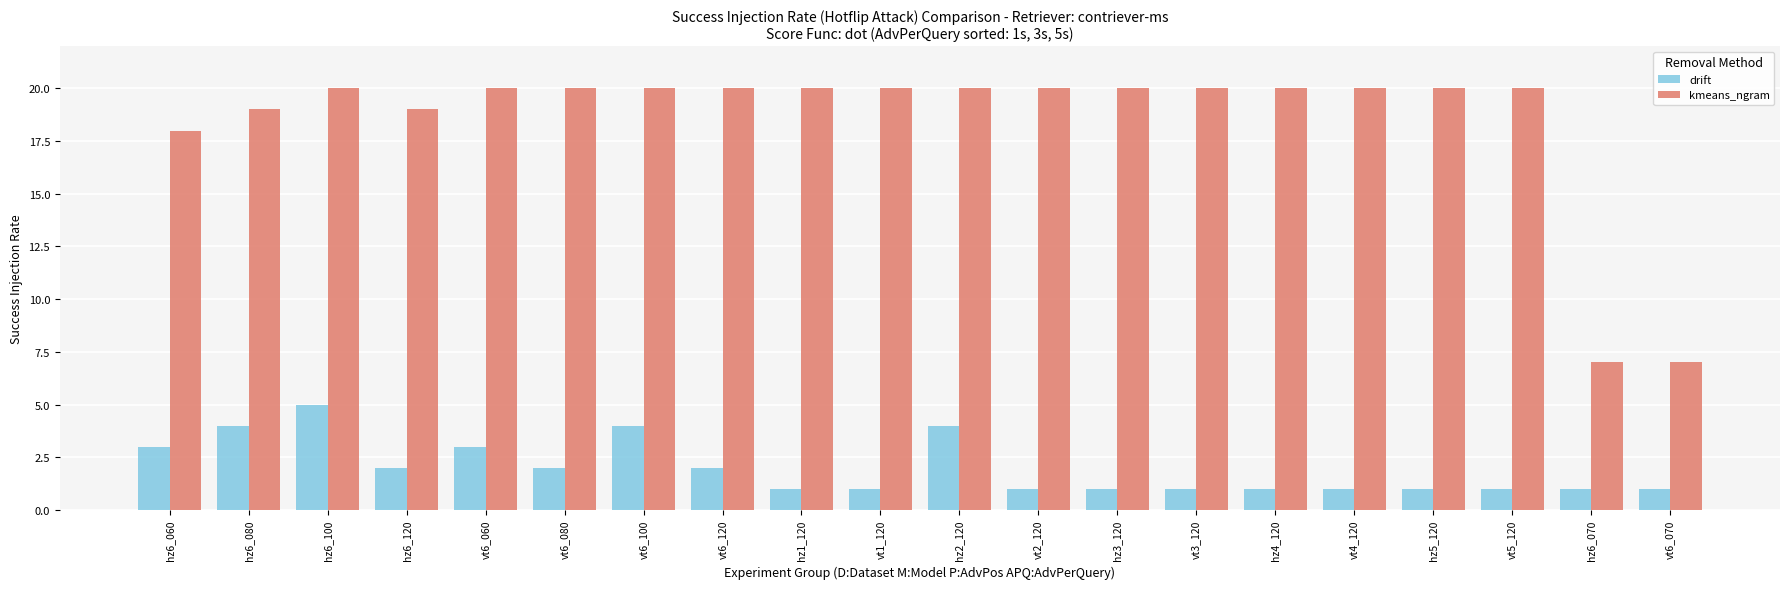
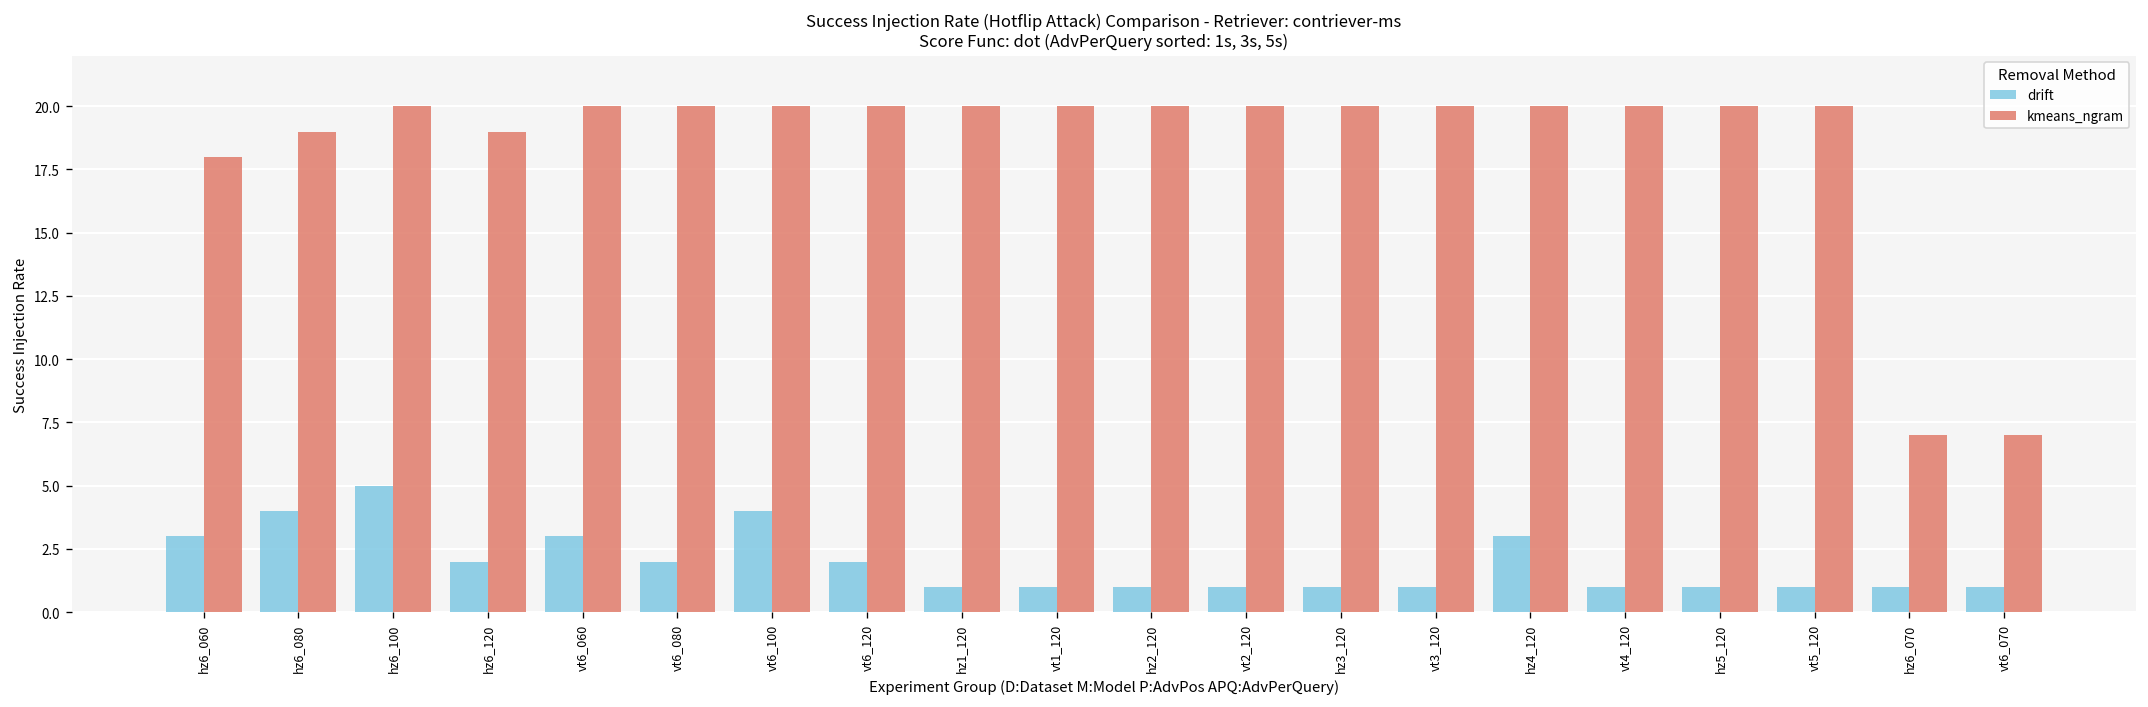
  {
    "drift": {
      "hz6_060": 3,
      "hz6_080": 4,
      "hz6_100": 5,
      "hz6_120": 2,
      "vt6_060": 3,
      "vt6_080": 2,
      "vt6_100": 4,
      "vt6_120": 2,
      "hz1_120": 1,
      "vt1_120": 1,
-     "hz2_120": 4,
+     "hz2_120": 1,
      "vt2_120": 1,
      "hz3_120": 1,
      "vt3_120": 1,
-     "hz4_120": 1,
+     "hz4_120": 3,
      "vt4_120": 1,
      "hz5_120": 1,
      "vt5_120": 1,
      "hz6_070": 1,
      "vt6_070": 1
    },
    "kmeans_ngram": {
      "hz6_060": 18,
      "hz6_080": 19,
      "hz6_100": 20,
      "hz6_120": 19,
      "vt6_060": 20,
      "vt6_080": 20,
      "vt6_100": 20,
      "vt6_120": 20,
      "hz1_120": 20,
      "vt1_120": 20,
      "hz2_120": 20,
      "vt2_120": 20,
      "hz3_120": 20,
      "vt3_120": 20,
      "hz4_120": 20,
      "vt4_120": 20,
      "hz5_120": 20,
      "vt5_120": 20,
      "hz6_070": 7,
      "vt6_070": 7
    }
  }
